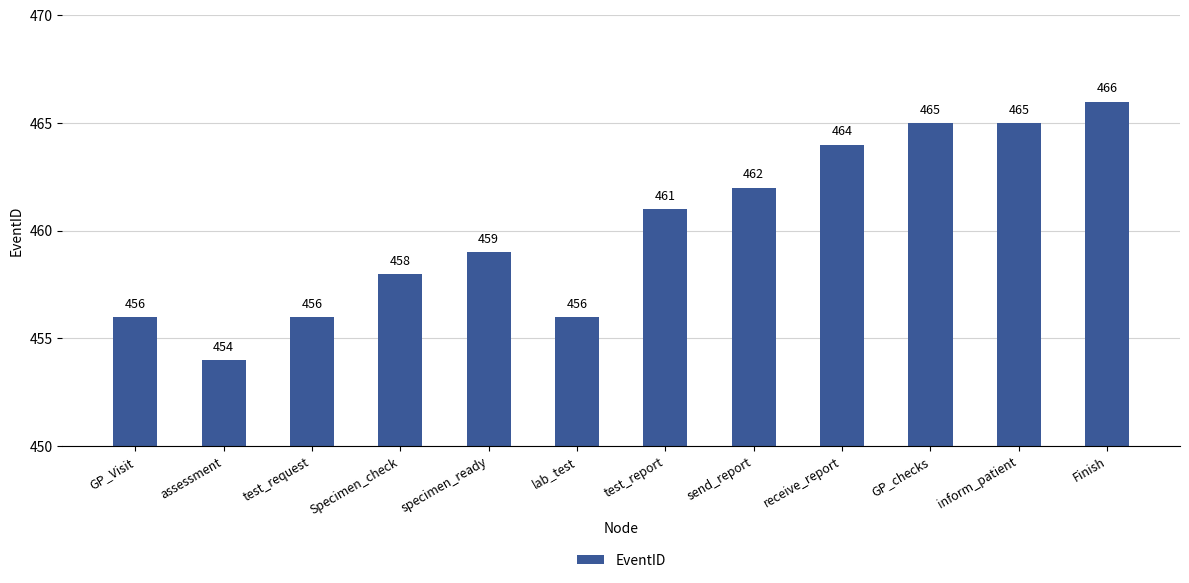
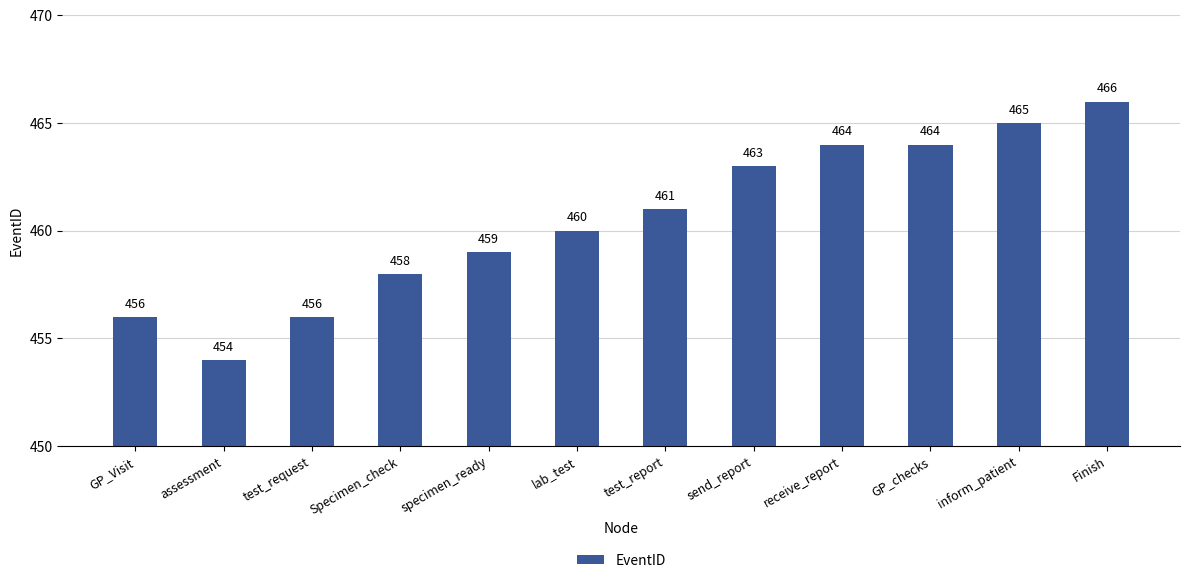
  {
    "GP_Visit": 456,
    "assessment": 454,
    "test_request": 456,
    "Specimen_check": 458,
    "specimen_ready": 459,
-   "lab_test": 456,
+   "lab_test": 460,
    "test_report": 461,
-   "send_report": 462,
+   "send_report": 463,
    "receive_report": 464,
-   "GP_checks": 465,
+   "GP_checks": 464,
    "inform_patient": 465,
    "Finish": 466
  }
